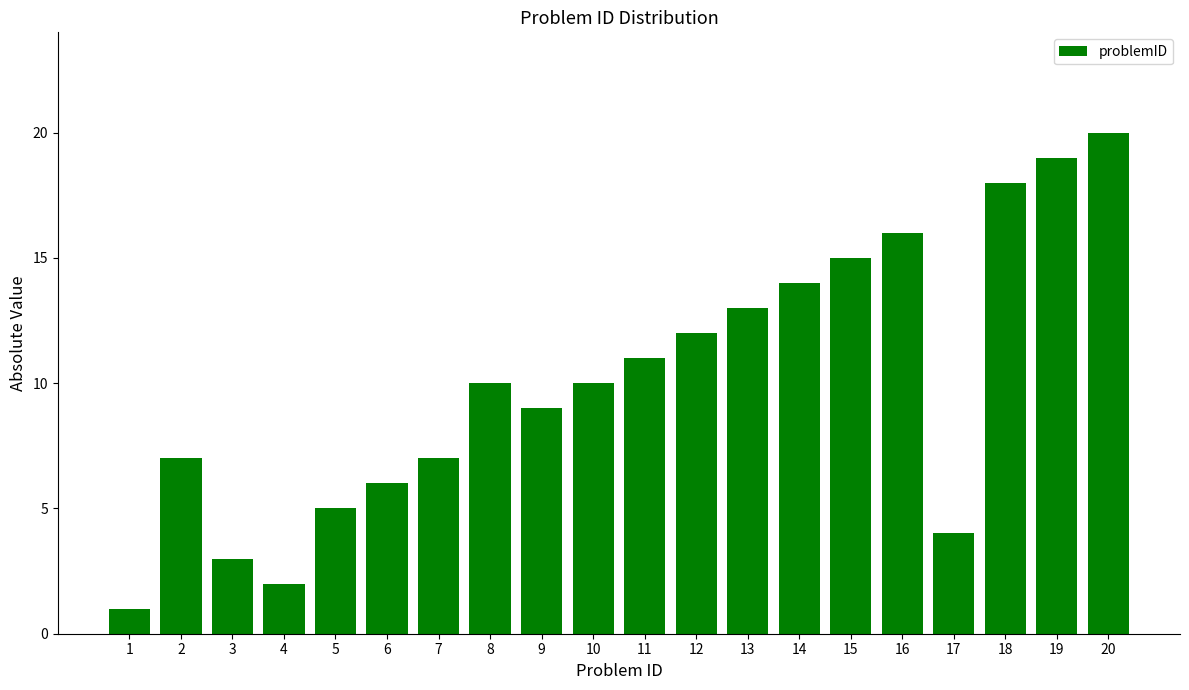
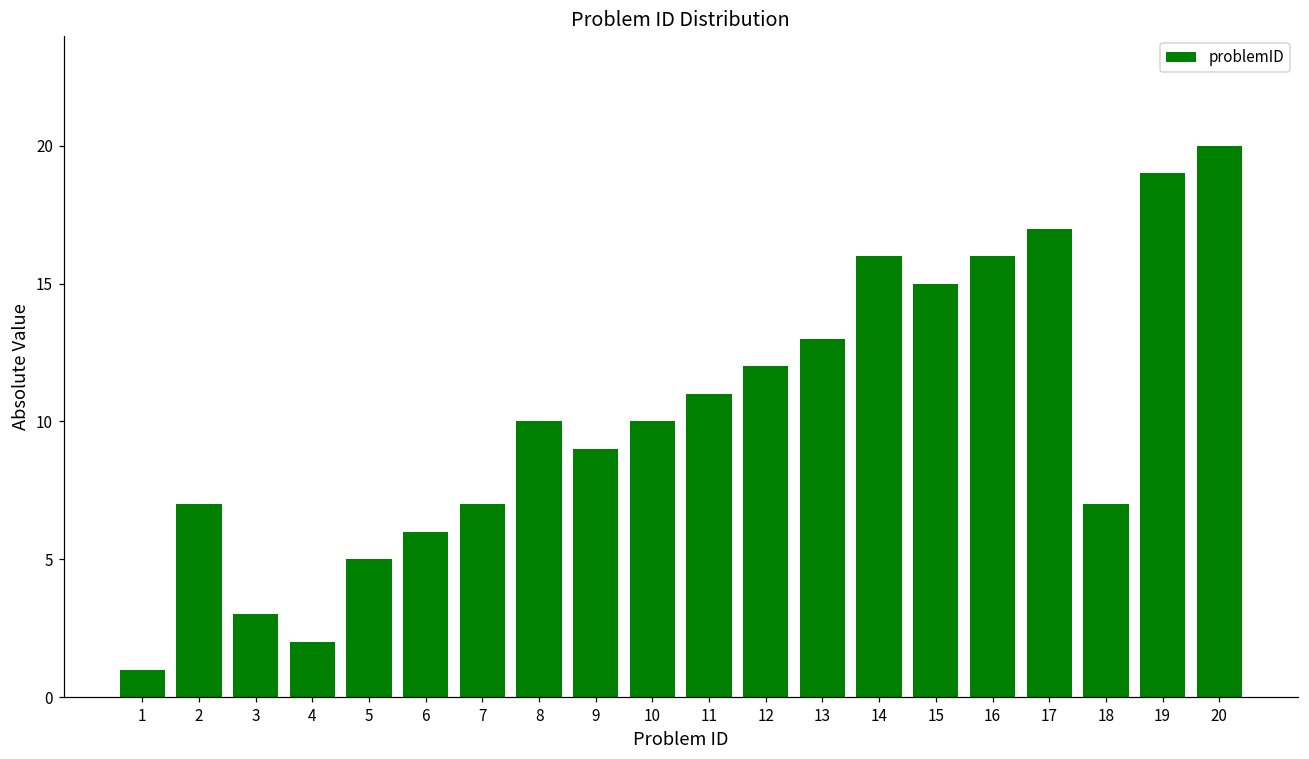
  {
    "1": 1,
    "2": 7,
    "3": 3,
    "4": 2,
    "5": 5,
    "6": 6,
    "7": 7,
    "8": 10,
    "9": 9,
    "10": 10,
    "11": 11,
    "12": 12,
    "13": 13,
-   "14": 14,
+   "14": 16,
    "15": 15,
    "16": 16,
-   "17": 4,
-   "18": 18,
+   "17": 17,
+   "18": 7,
    "19": 19,
    "20": 20
  }
